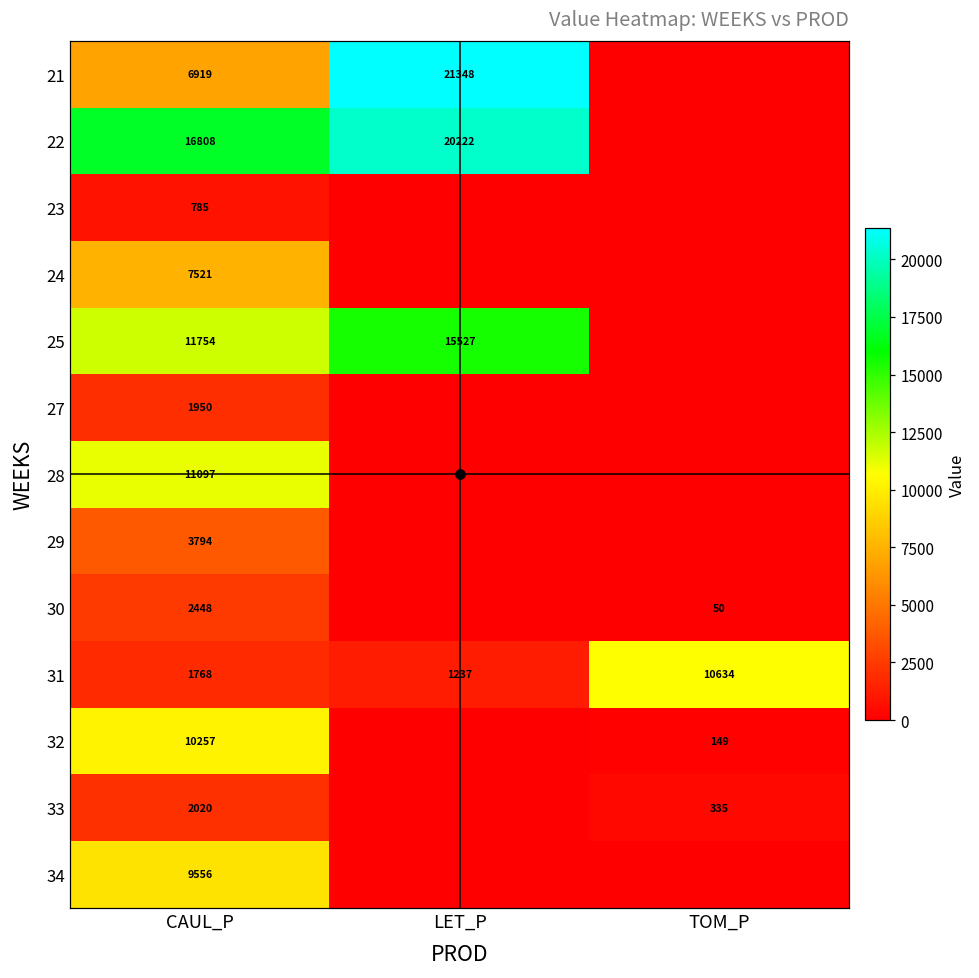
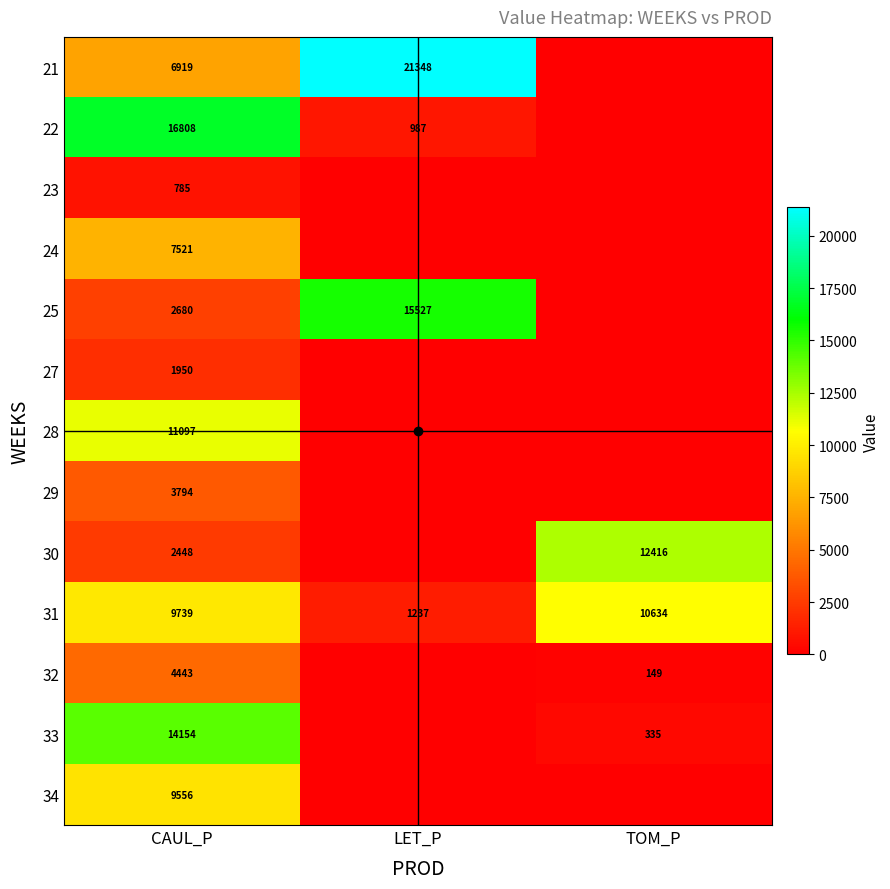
  {
    "21": {
      "CAUL_P": 6919,
      "LET_P": 21348
    },
    "22": {
      "CAUL_P": 16808,
-     "LET_P": 20222
+     "LET_P": 987
    },
    "23": {
      "CAUL_P": 785
    },
    "24": {
      "CAUL_P": 7521
    },
    "25": {
-     "CAUL_P": 11754,
+     "CAUL_P": 2680,
      "LET_P": 15527
    },
    "27": {
      "CAUL_P": 1950
    },
    "28": {
      "CAUL_P": 11097
    },
    "29": {
      "CAUL_P": 3794
    },
    "30": {
      "CAUL_P": 2448,
-     "TOM_P": 50
+     "TOM_P": 12416
    },
    "31": {
-     "CAUL_P": 1768,
+     "CAUL_P": 9739,
      "LET_P": 1237,
      "TOM_P": 10634
    },
    "32": {
-     "CAUL_P": 10257,
+     "CAUL_P": 4443,
      "TOM_P": 149
    },
    "33": {
-     "CAUL_P": 2020,
+     "CAUL_P": 14154,
      "TOM_P": 335
    },
    "34": {
      "CAUL_P": 9556
    }
  }
